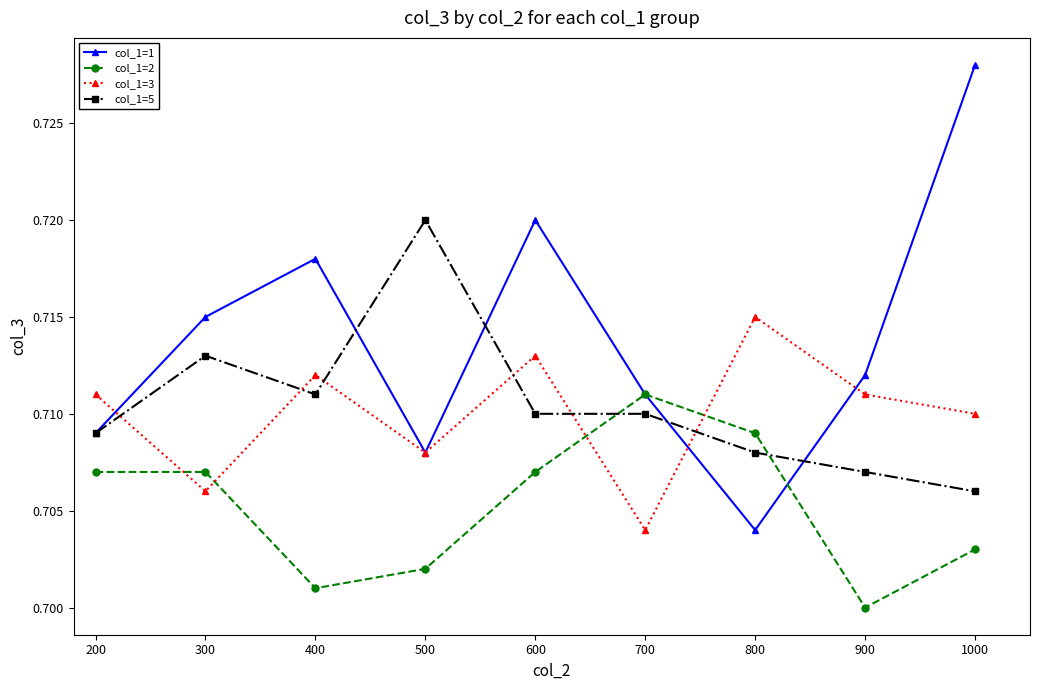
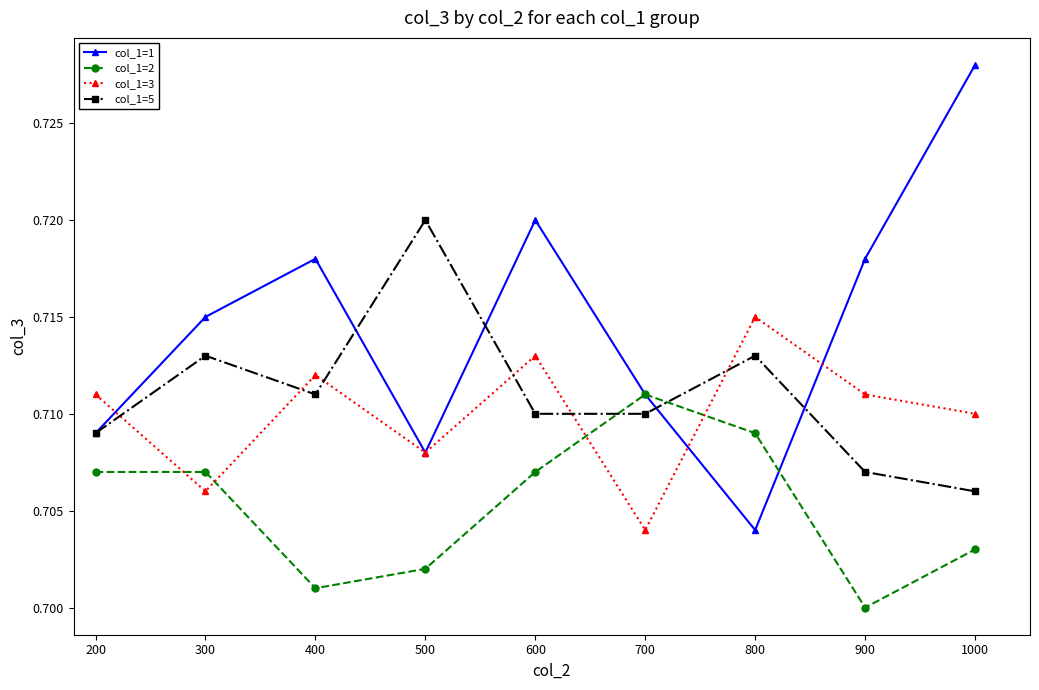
  {
    "col_1=1": {
      "300": 0.715,
      "400": 0.718,
      "600": 0.720,
      "800": 0.704,
-     "900": 0.712,
+     "900": 0.718,
      "1000": 0.728
    },
    "col_1=2": {
      "200": 0.707,
      "300": 0.707,
      "400": 0.701,
      "500": 0.702,
      "600": 0.707,
      "800": 0.709,
      "900": 0.700,
      "1000": 0.703
    },
    "col_1=3": {
      "200": 0.711,
      "300": 0.706,
      "400": 0.712,
      "600": 0.713,
      "700": 0.704,
      "800": 0.715,
      "900": 0.711,
      "1000": 0.710
    },
    "col_1=5": {
      "300": 0.713,
      "400": 0.711,
      "500": 0.720,
      "600": 0.710,
      "700": 0.710,
-     "800": 0.708,
+     "800": 0.713,
      "900": 0.707,
      "1000": 0.706
    }
  }
